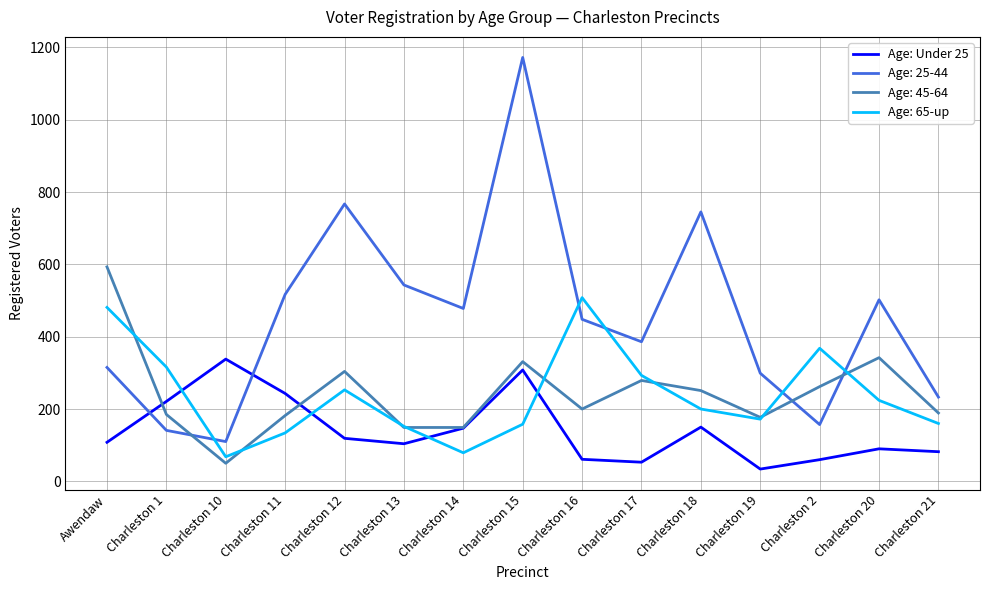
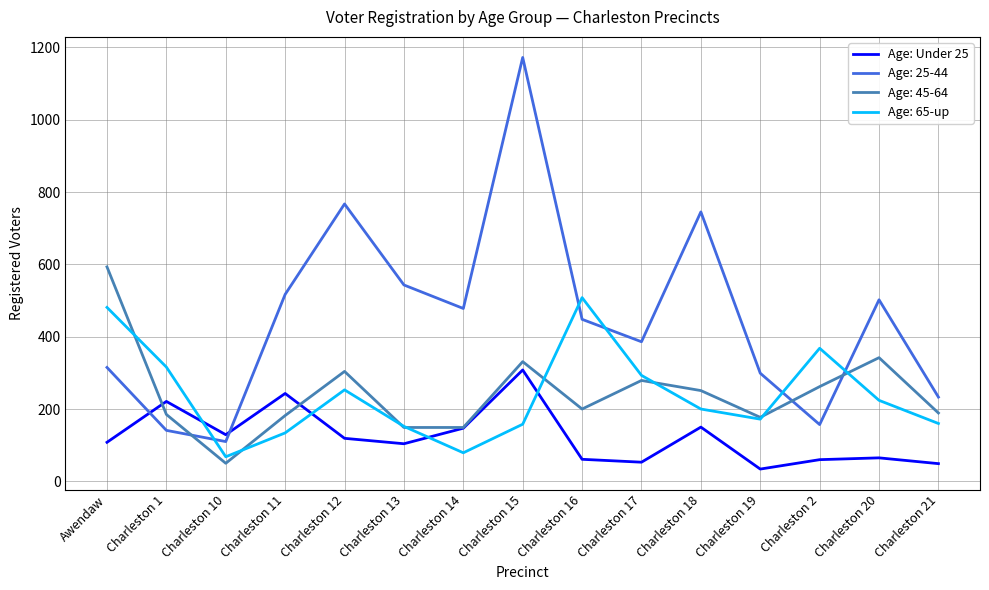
  {
    "Age: Under 25": {
      "Awendaw": 110,
      "Charleston 1": 220,
-     "Charleston 10": 340,
+     "Charleston 10": 130,
      "Charleston 11": 240,
      "Charleston 12": 120,
      "Charleston 13": 100,
      "Charleston 15": 310,
      "Charleston 16": 60,
      "Charleston 17": 50,
      "Charleston 18": 150,
      "Charleston 19": 30,
      "Charleston 2": 60,
-     "Charleston 20": 90,
-     "Charleston 21": 80
+     "Charleston 20": 70,
+     "Charleston 21": 50
    },
    "Age: 65-up": {
      "Awendaw": 480,
      "Charleston 1": 320,
      "Charleston 10": 70,
      "Charleston 11": 130,
      "Charleston 12": 250,
      "Charleston 14": 80,
      "Charleston 15": 160,
      "Charleston 16": 510,
      "Charleston 17": 290,
      "Charleston 18": 200,
      "Charleston 2": 370,
      "Charleston 20": 220,
      "Charleston 21": 160
    }
  }
